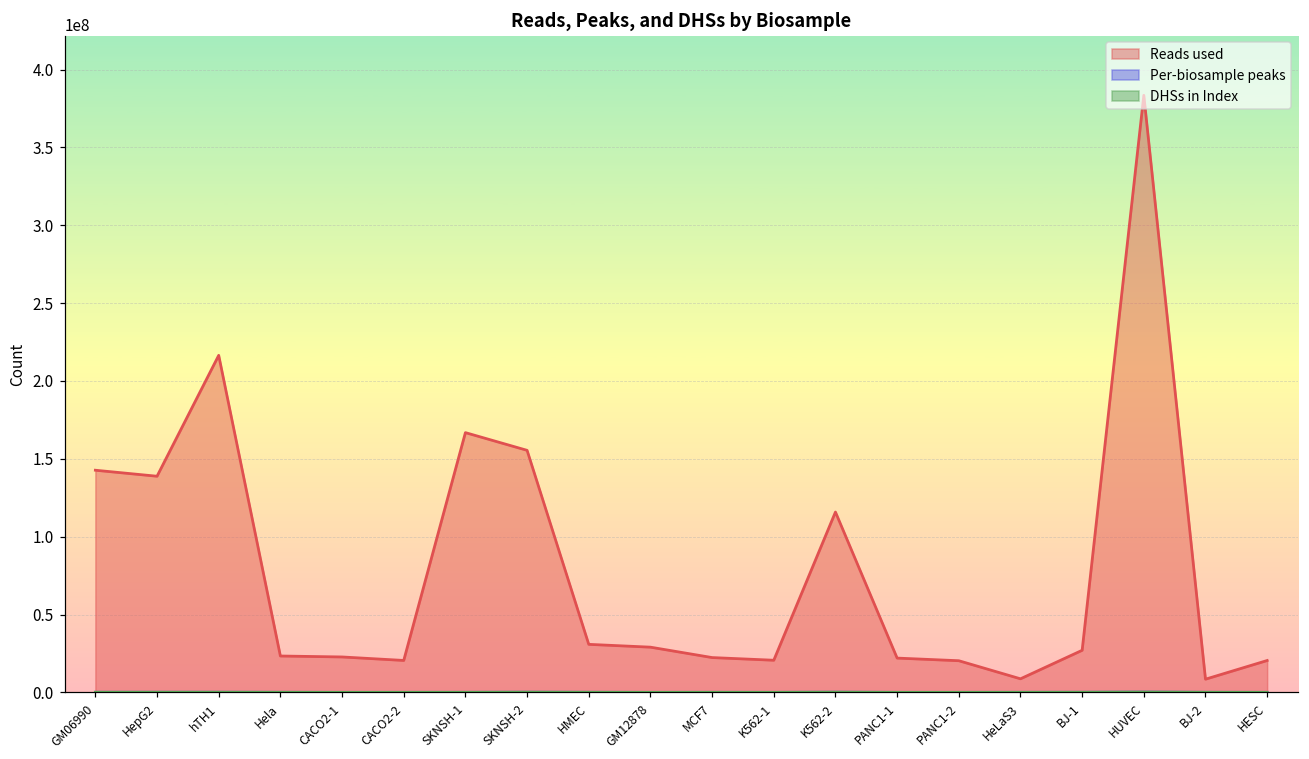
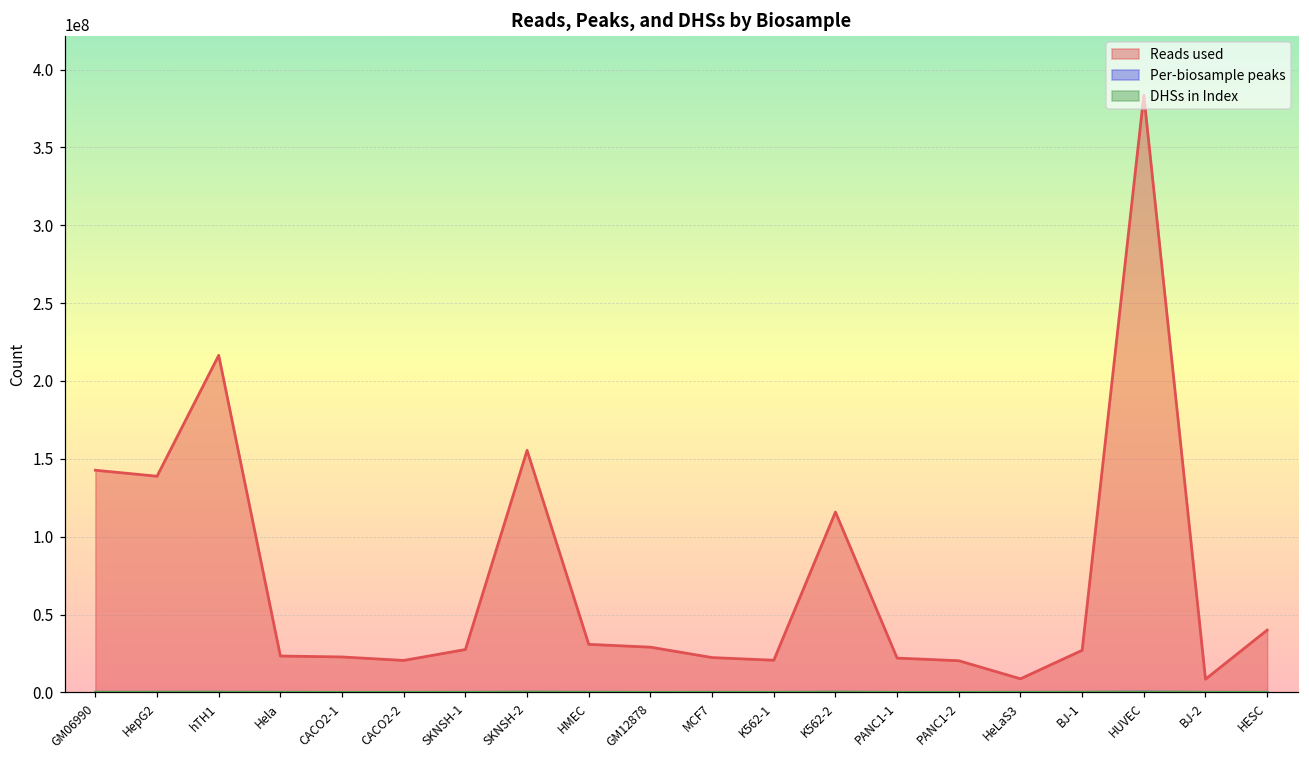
  {
    "Reads used": {
      "GM06990": 143000000,
      "HepG2": 139000000,
      "hTH1": 216000000,
      "Hela": 23000000,
      "CACO2-1": 23000000,
      "CACO2-2": 21000000,
-     "SKNSH-1": 167000000,
+     "SKNSH-1": 28000000,
      "SKNSH-2": 155000000,
      "HMEC": 31000000,
      "GM12878": 29000000,
      "MCF7": 22000000,
      "K562-1": 21000000,
      "K562-2": 116000000,
      "PANC1-1": 22000000,
      "PANC1-2": 20000000,
      "HeLaS3": 9000000,
      "BJ-1": 27000000,
      "BJ-2": 8000000,
-     "HESC": 20000000
+     "HESC": 40000000
    },
    "DHSs in Index": {
      "GM06990": 0,
      "HepG2": 0,
      "hTH1": 0,
      "Hela": 0,
      "CACO2-1": 0,
      "CACO2-2": 0,
      "SKNSH-1": 0,
      "SKNSH-2": 0,
      "HMEC": 0,
      "GM12878": 0,
      "MCF7": 0,
      "K562-1": 0,
      "K562-2": 0,
      "PANC1-1": 0,
      "PANC1-2": 0,
      "HeLaS3": 0,
      "BJ-1": 0,
      "HUVEC": 0,
      "BJ-2": 0,
      "HESC": 0
    }
  }
